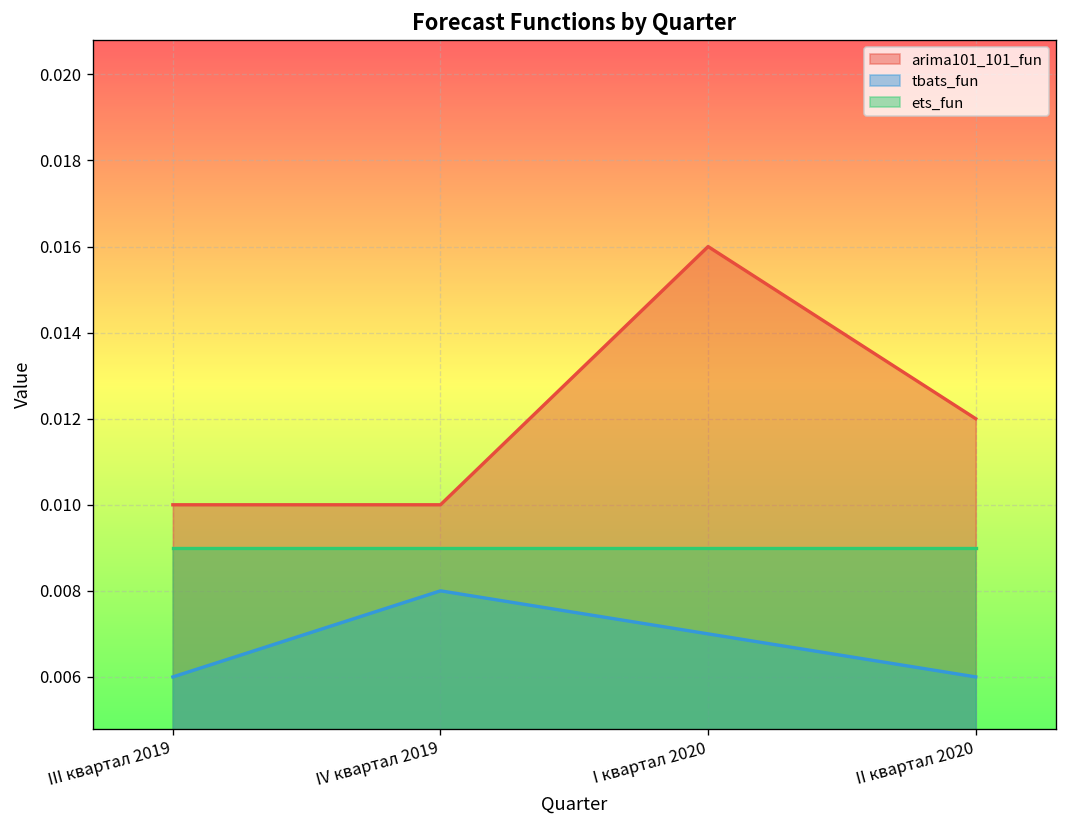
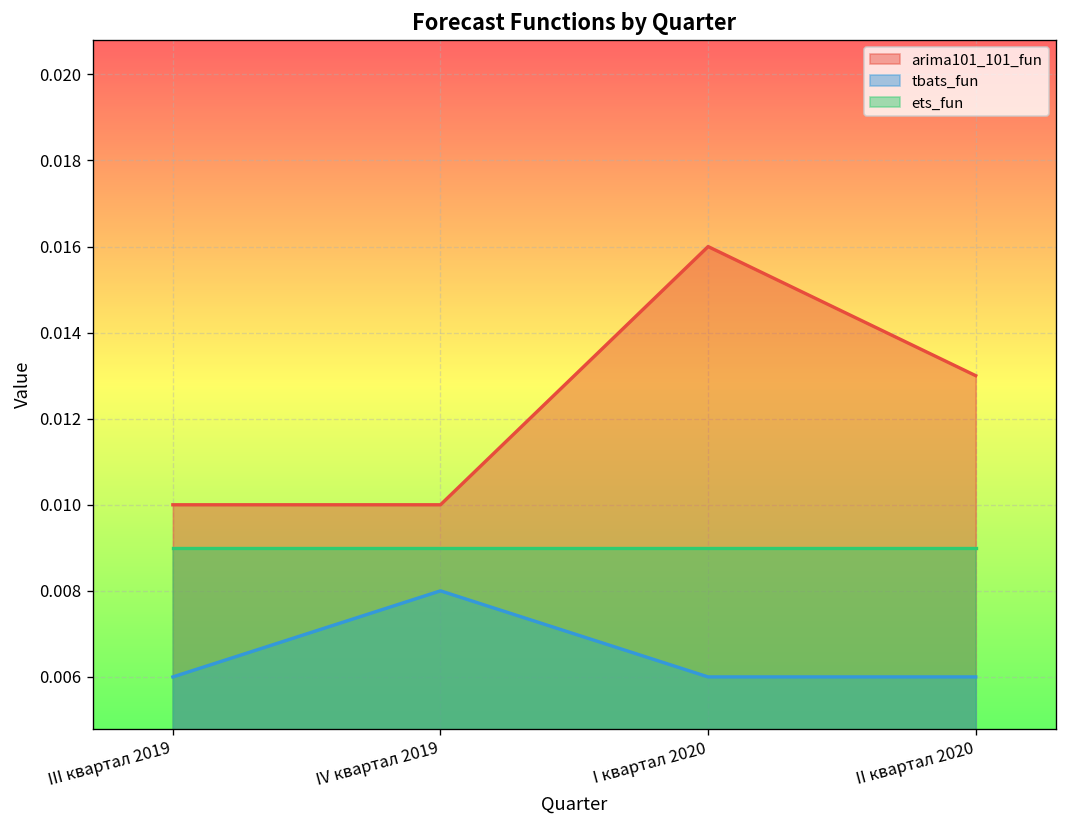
  {
    "arima101_101_fun": {
      "III квартал 2019": 0.010,
      "IV квартал 2019": 0.010,
      "I квартал 2020": 0.016,
-     "II квартал 2020": 0.012
+     "II квартал 2020": 0.013
    },
    "tbats_fun": {
      "III квартал 2019": 0.006,
      "IV квартал 2019": 0.008,
-     "I квартал 2020": 0.007,
+     "I квартал 2020": 0.006,
      "II квартал 2020": 0.006
    },
    "ets_fun": {
      "III квартал 2019": 0.009,
      "IV квартал 2019": 0.009,
      "I квартал 2020": 0.009,
      "II квартал 2020": 0.009
    }
  }
